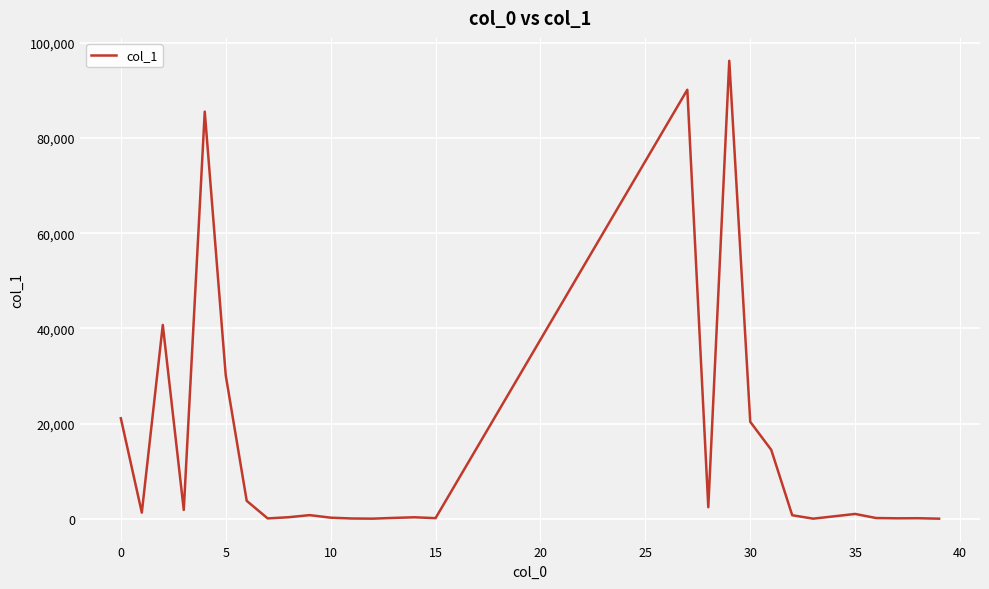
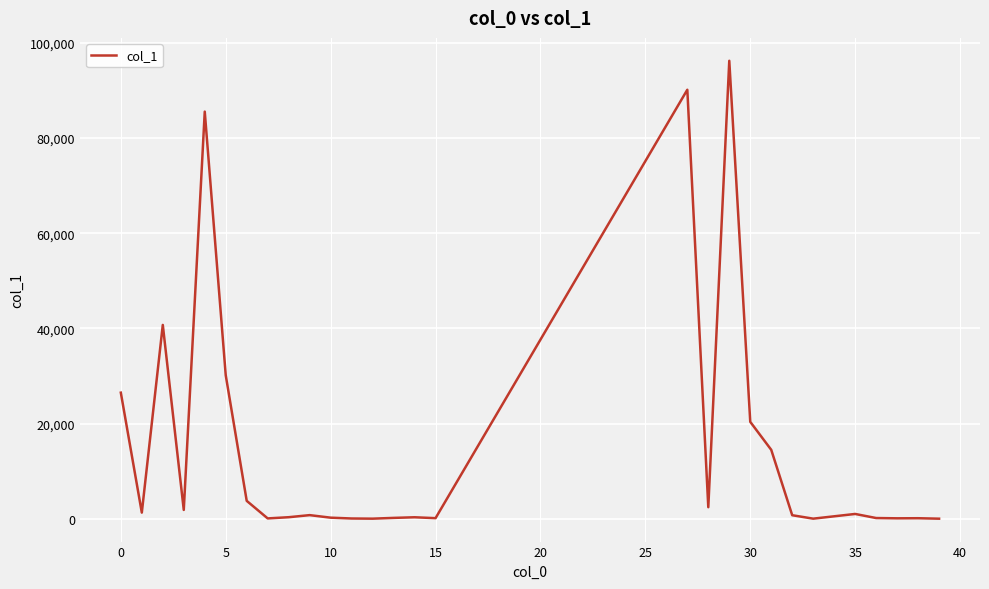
  {
-   "0": "21,000",
+   "0": "26,000",
    "5": "30,000",
    "10": "0",
    "15": "0",
    "30": "20,000",
    "35": "1,000"
  }
